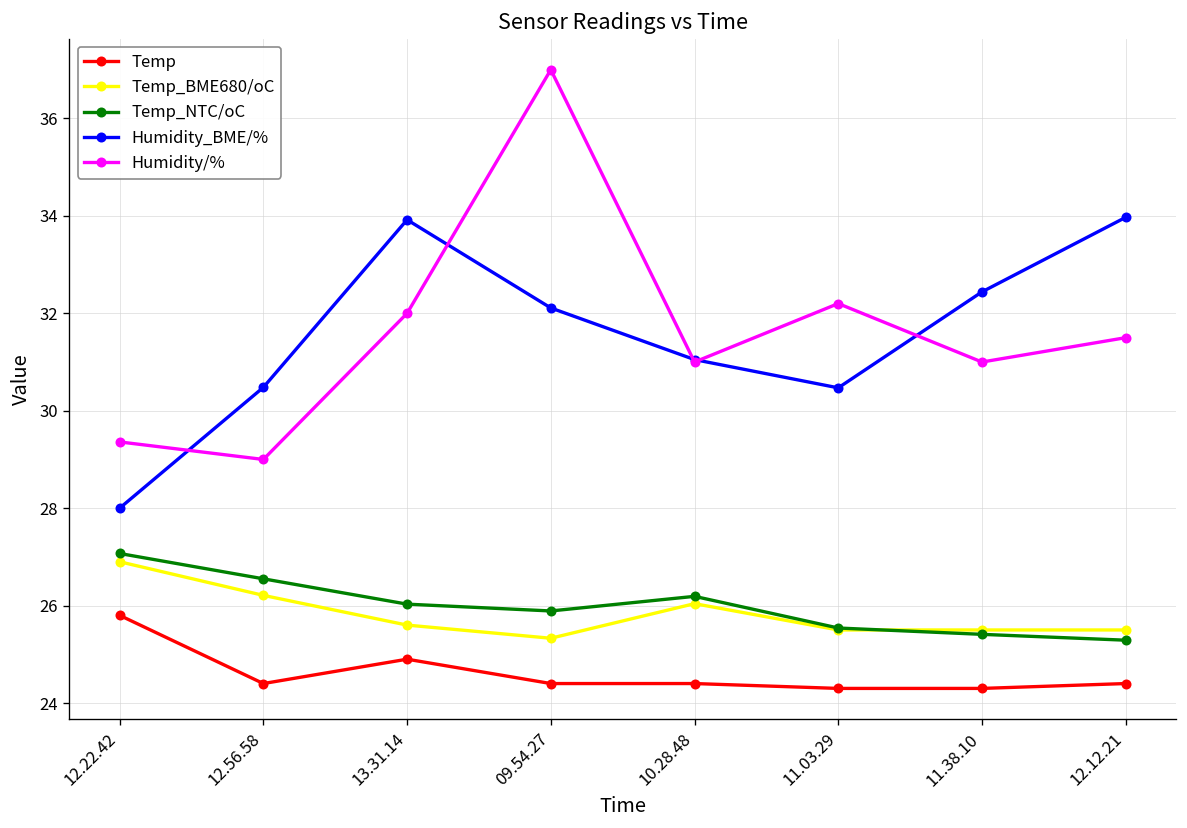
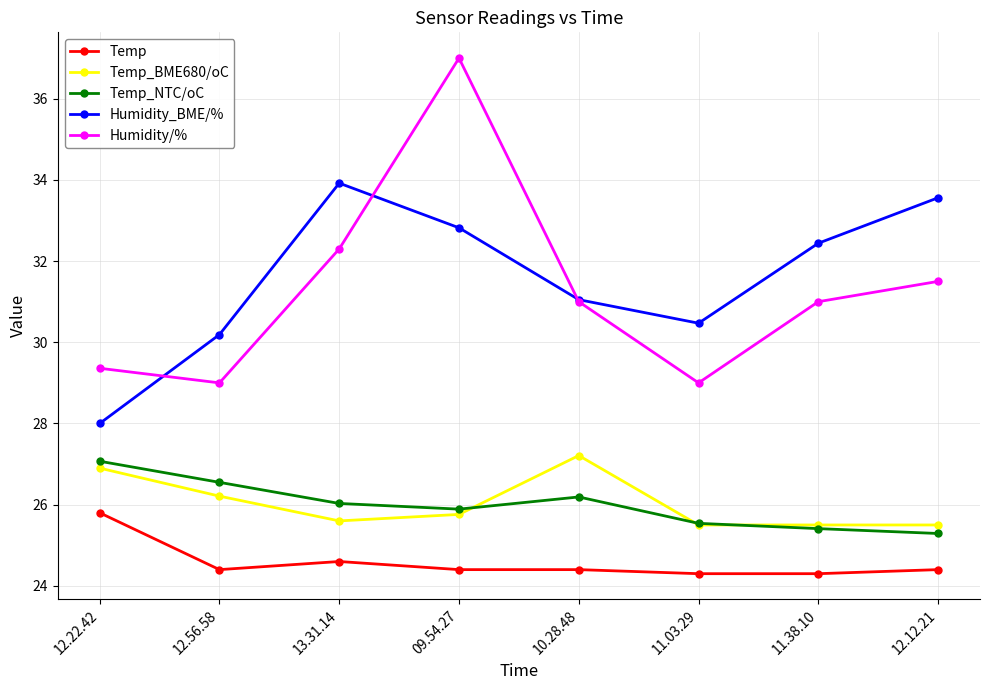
  {
    "Temp": {
      "12.22.42": 25.8,
      "12.56.58": 24.4,
-     "13.31.14": 24.9,
+     "13.31.14": 24.6,
      "09.54.27": 24.4,
      "10.28.48": 24.4,
      "11.03.29": 24.3,
      "11.38.10": 24.3,
      "12.12.21": 24.4
    },
    "Temp_BME680/oC": {
      "12.22.42": 26.9,
      "12.56.58": 26.2,
      "13.31.14": 25.6,
-     "09.54.27": 25.3,
-     "10.28.48": 26.0,
+     "09.54.27": 25.8,
+     "10.28.48": 27.2,
      "11.38.10": 25.5,
      "12.12.21": 25.5
    },
    "Temp_NTC/oC": {
      "12.22.42": 27.1,
      "12.56.58": 26.6,
      "13.31.14": 26.0,
      "09.54.27": 25.9,
      "10.28.48": 26.2,
      "11.38.10": 25.4,
      "12.12.21": 25.3
    },
    "Humidity_BME/%": {
      "12.22.42": 28.0,
-     "12.56.58": 30.5,
+     "12.56.58": 30.2,
      "13.31.14": 33.9,
-     "09.54.27": 32.1,
+     "09.54.27": 32.8,
      "11.03.29": 30.5,
      "11.38.10": 32.4,
-     "12.12.21": 34.0
+     "12.12.21": 33.6
    },
    "Humidity/%": {
      "12.22.42": 29.4,
      "12.56.58": 29.0,
-     "13.31.14": 32.0,
+     "13.31.14": 32.3,
      "09.54.27": 37.0,
-     "11.03.29": 32.2,
+     "11.03.29": 29.0,
      "11.38.10": 31.0,
      "12.12.21": 31.5
    }
  }
